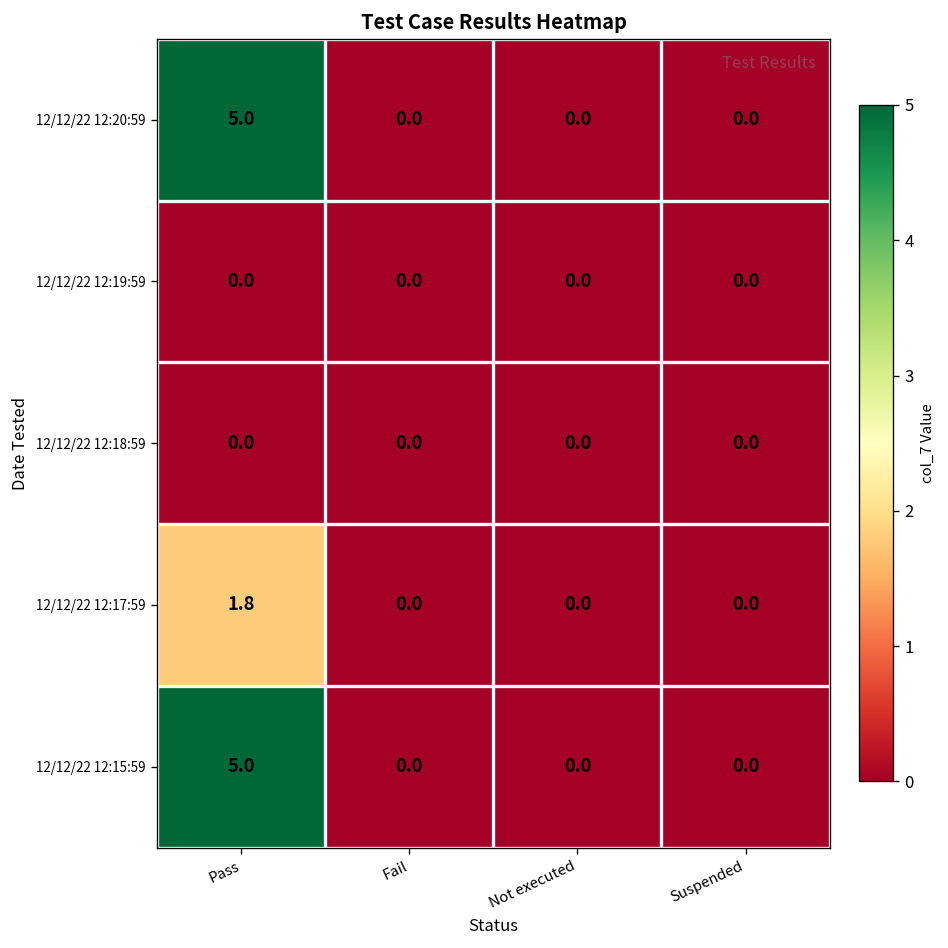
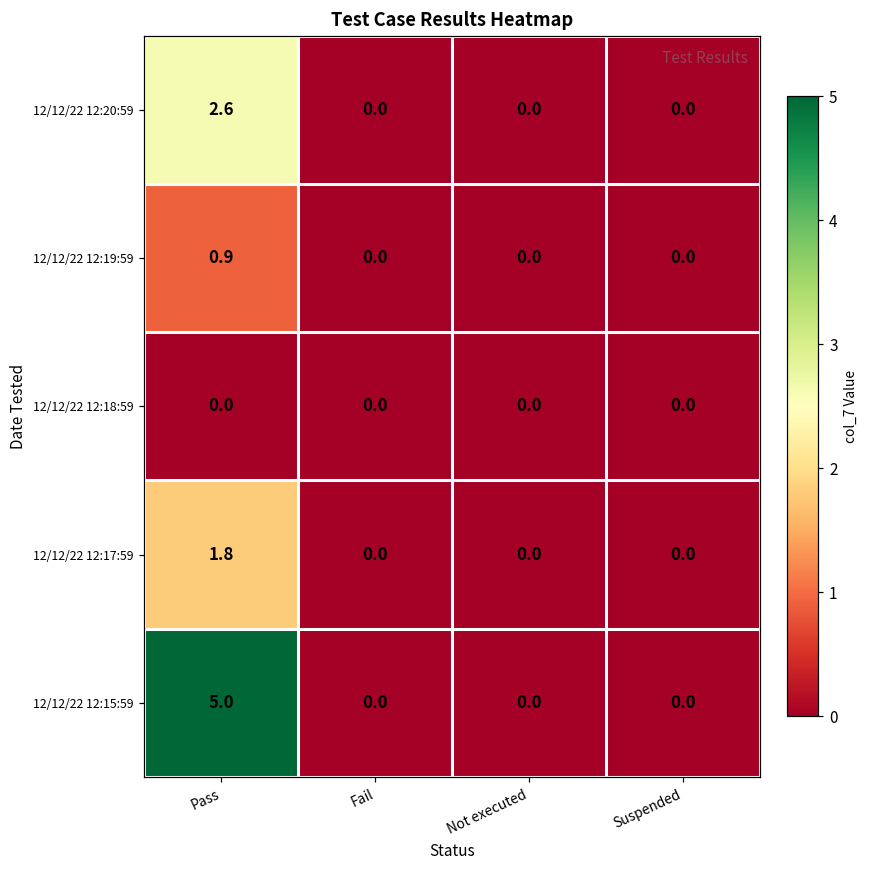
  {
    "12/12/22 12:20:59": {
-     "Pass": 5.0,
+     "Pass": 2.6,
      "Fail": 0.0,
      "Not executed": 0.0
    },
    "12/12/22 12:19:59": {
-     "Pass": 0.0,
+     "Pass": 0.9,
      "Fail": 0.0,
      "Not executed": 0.0,
      "Suspended": 0.0
    },
    "12/12/22 12:18:59": {
      "Pass": 0.0,
      "Fail": 0.0,
      "Not executed": 0.0,
      "Suspended": 0.0
    },
    "12/12/22 12:17:59": {
      "Pass": 1.8,
      "Fail": 0.0,
      "Not executed": 0.0,
      "Suspended": 0.0
    },
    "12/12/22 12:15:59": {
      "Pass": 5.0,
      "Fail": 0.0,
      "Not executed": 0.0,
      "Suspended": 0.0
    }
  }
